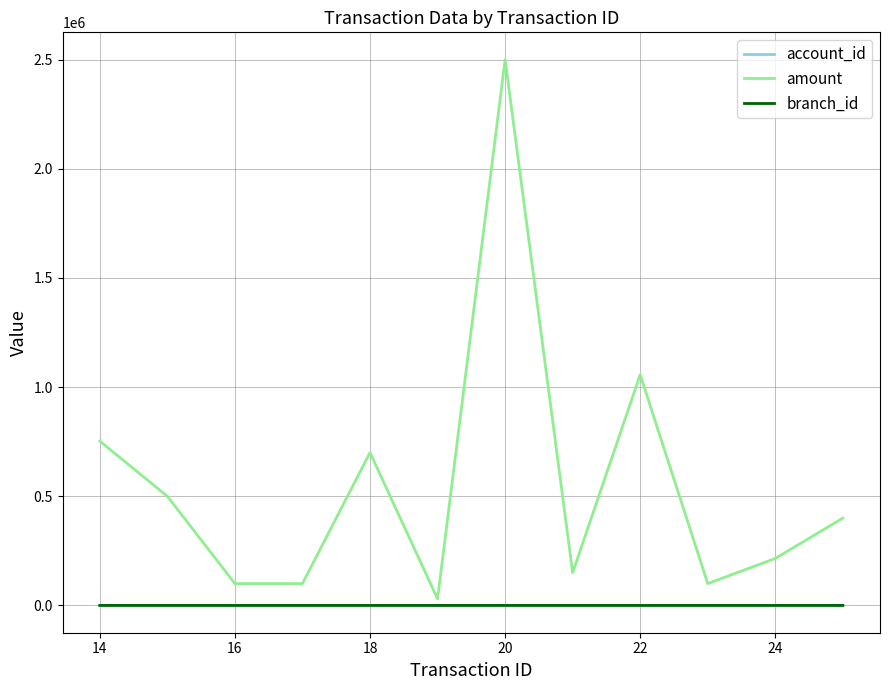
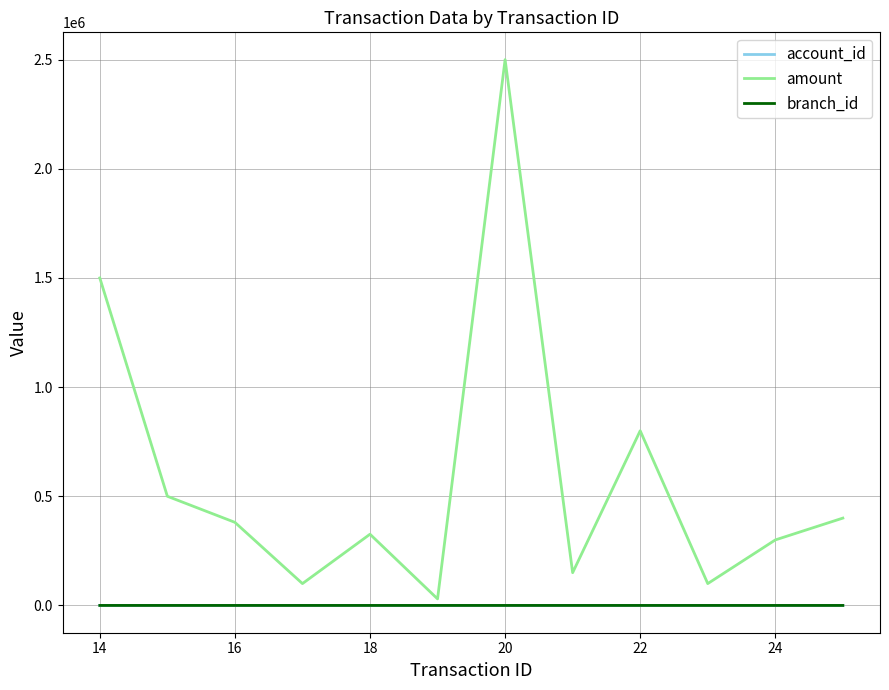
  {
    "branch_id": {
      "14": 0,
      "16": 0,
      "18": 0,
      "20": 0,
      "22": 0,
      "24": 0
    },
    "amount": {
-     "14": 750000,
-     "16": 100000,
-     "18": 700000,
+     "14": 1500000,
+     "16": 380000,
+     "18": 330000,
      "20": 2500000,
-     "22": 1060000,
-     "24": 220000
+     "22": 800000,
+     "24": 300000
    }
  }
